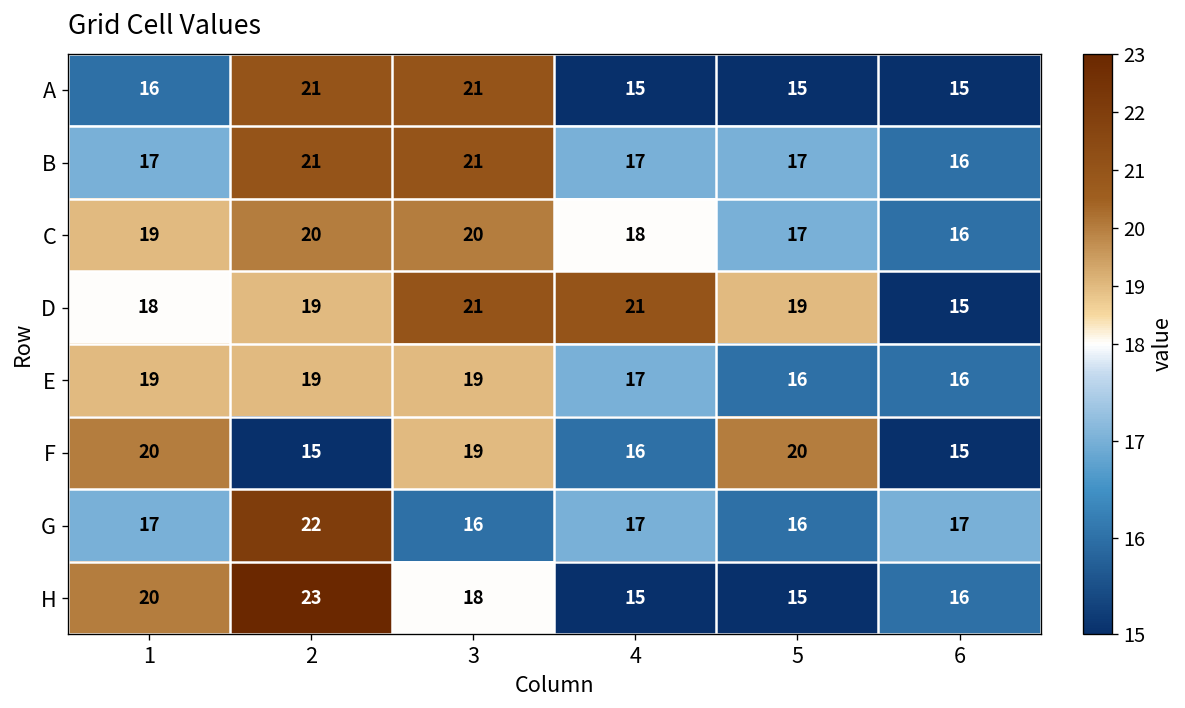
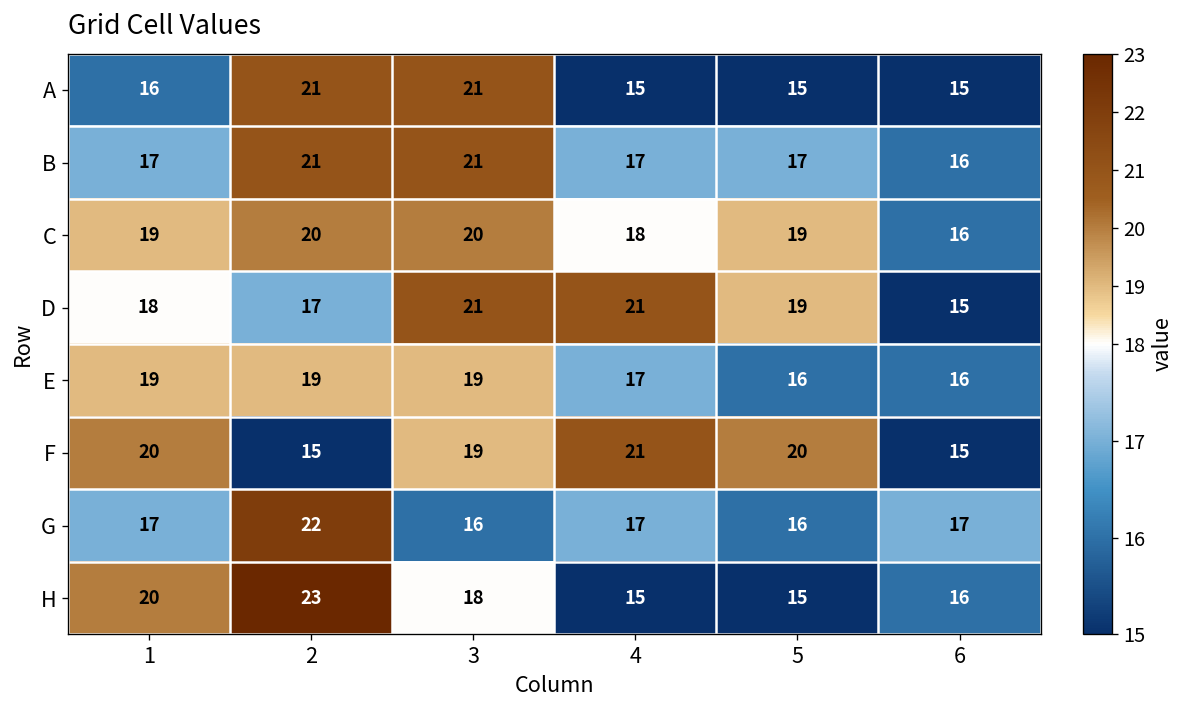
  {
    "A": {
      "1": 16,
      "2": 21,
      "3": 21,
      "4": 15,
      "5": 15,
      "6": 15
    },
    "B": {
      "1": 17,
      "2": 21,
      "3": 21,
      "4": 17,
      "5": 17,
      "6": 16
    },
    "C": {
      "1": 19,
      "2": 20,
      "3": 20,
      "4": 18,
-     "5": 17,
+     "5": 19,
      "6": 16
    },
    "D": {
      "1": 18,
-     "2": 19,
+     "2": 17,
      "3": 21,
      "4": 21,
      "5": 19,
      "6": 15
    },
    "E": {
      "1": 19,
      "2": 19,
      "3": 19,
      "4": 17,
      "5": 16,
      "6": 16
    },
    "F": {
      "1": 20,
      "2": 15,
      "3": 19,
-     "4": 16,
+     "4": 21,
      "5": 20,
      "6": 15
    },
    "G": {
      "1": 17,
      "2": 22,
      "3": 16,
      "4": 17,
      "5": 16,
      "6": 17
    },
    "H": {
      "1": 20,
      "2": 23,
      "3": 18,
      "4": 15,
      "5": 15,
      "6": 16
    }
  }
